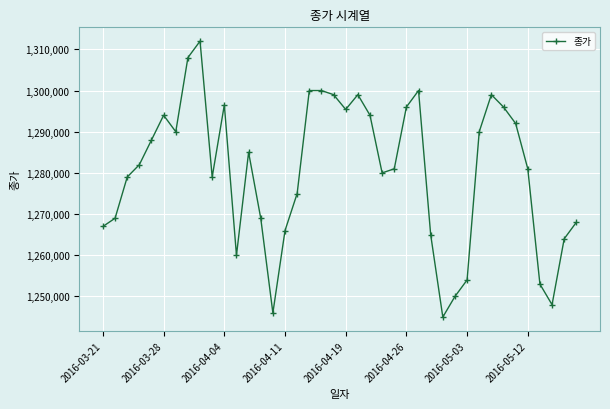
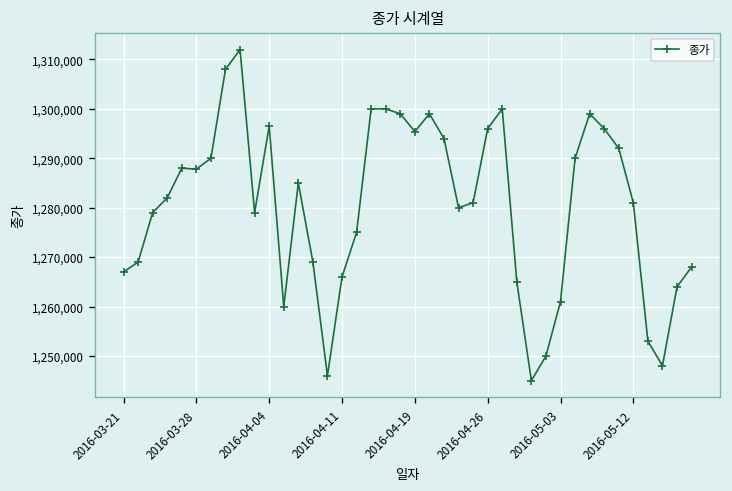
  {
    "2016-03-21": "1,267,000",
-   "2016-03-28": "1,294,000",
+   "2016-03-28": "1,288,000",
    "2016-04-04": "1,297,000",
    "2016-04-11": "1,266,000",
    "2016-04-19": "1,295,000",
    "2016-04-26": "1,296,000",
-   "2016-05-03": "1,254,000",
+   "2016-05-03": "1,261,000",
    "2016-05-12": "1,281,000"
  }
